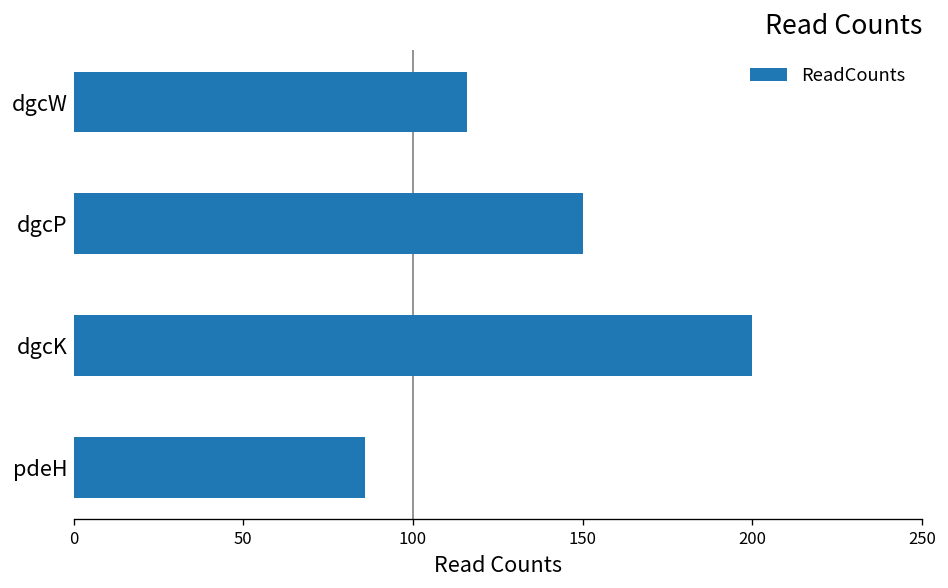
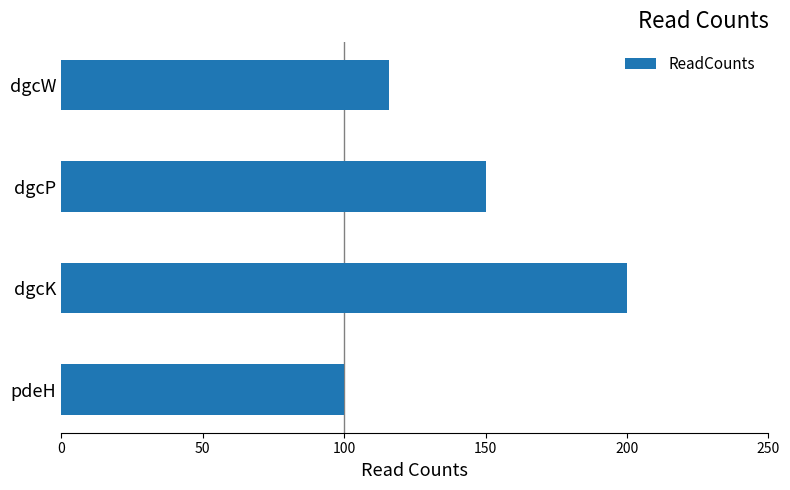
  {
    "dgcW": 116,
    "dgcP": 150,
    "dgcK": 200,
-   "pdeH": 86
+   "pdeH": 100
  }
